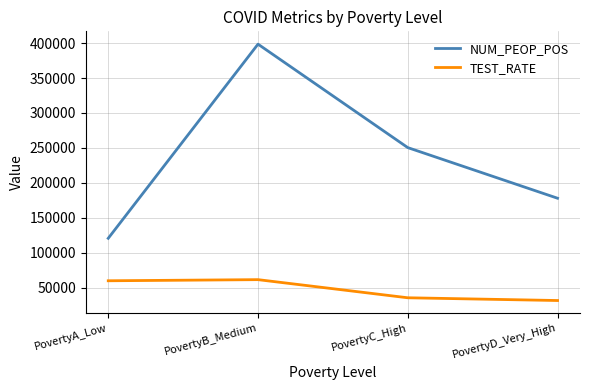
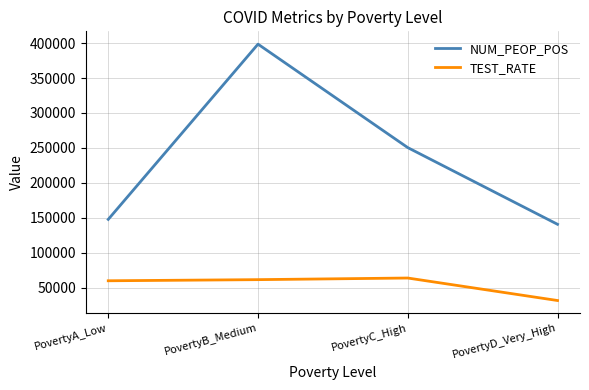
  {
    "NUM_PEOP_POS": {
-     "PovertyA_Low": 120000,
+     "PovertyA_Low": 150000,
      "PovertyB_Medium": 400000,
      "PovertyC_High": 250000,
-     "PovertyD_Very_High": 180000
+     "PovertyD_Very_High": 140000
    },
    "TEST_RATE": {
      "PovertyA_Low": 60000,
      "PovertyB_Medium": 60000,
-     "PovertyC_High": 40000,
+     "PovertyC_High": 60000,
      "PovertyD_Very_High": 30000
    }
  }
